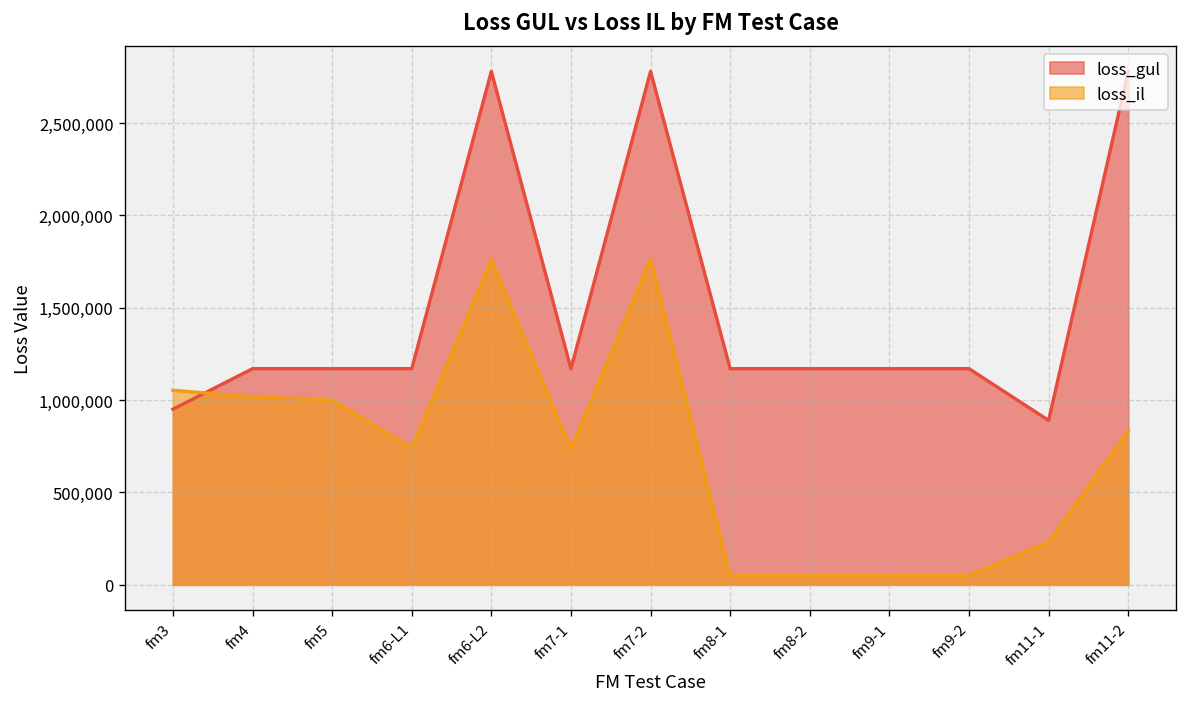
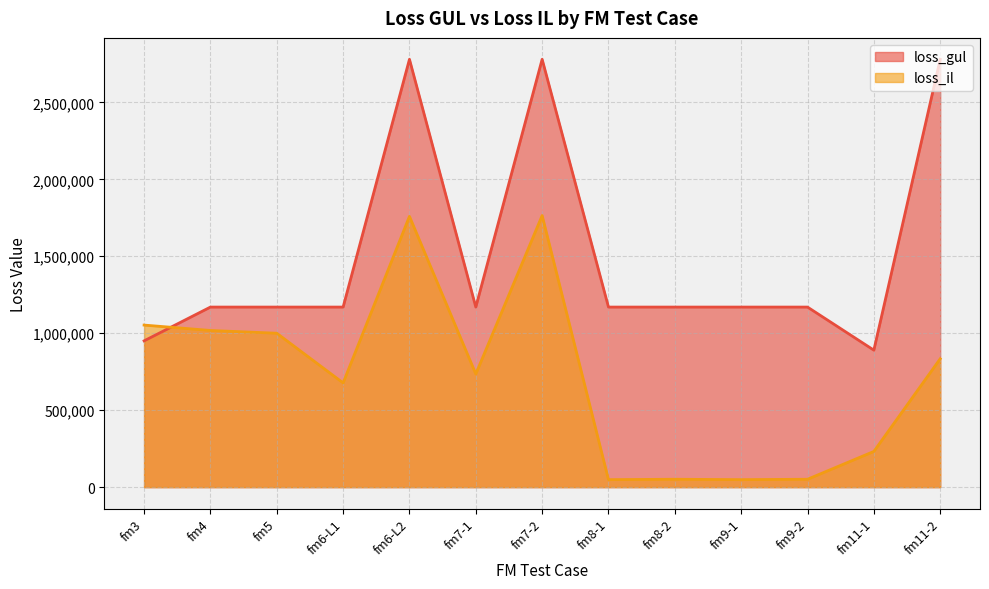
  {
    "loss_gul": {
      "fm3": "950,000",
      "fm4": "1,170,000",
      "fm5": "1,170,000",
      "fm6-L1": "1,170,000",
      "fm6-L2": "2,780,000",
      "fm7-1": "1,170,000",
      "fm7-2": "2,780,000",
      "fm8-1": "1,170,000",
      "fm8-2": "1,170,000",
      "fm9-1": "1,170,000",
      "fm9-2": "1,170,000",
      "fm11-1": "890,000"
    },
    "loss_il": {
      "fm3": "1,050,000",
      "fm4": "1,020,000",
      "fm5": "1,000,000",
-     "fm6-L1": "740,000",
+     "fm6-L1": "680,000",
      "fm6-L2": "1,760,000",
      "fm7-1": "740,000",
      "fm7-2": "1,760,000",
      "fm8-1": "50,000",
      "fm8-2": "50,000",
      "fm9-1": "50,000",
      "fm9-2": "50,000",
      "fm11-1": "230,000",
      "fm11-2": "830,000"
    }
  }
